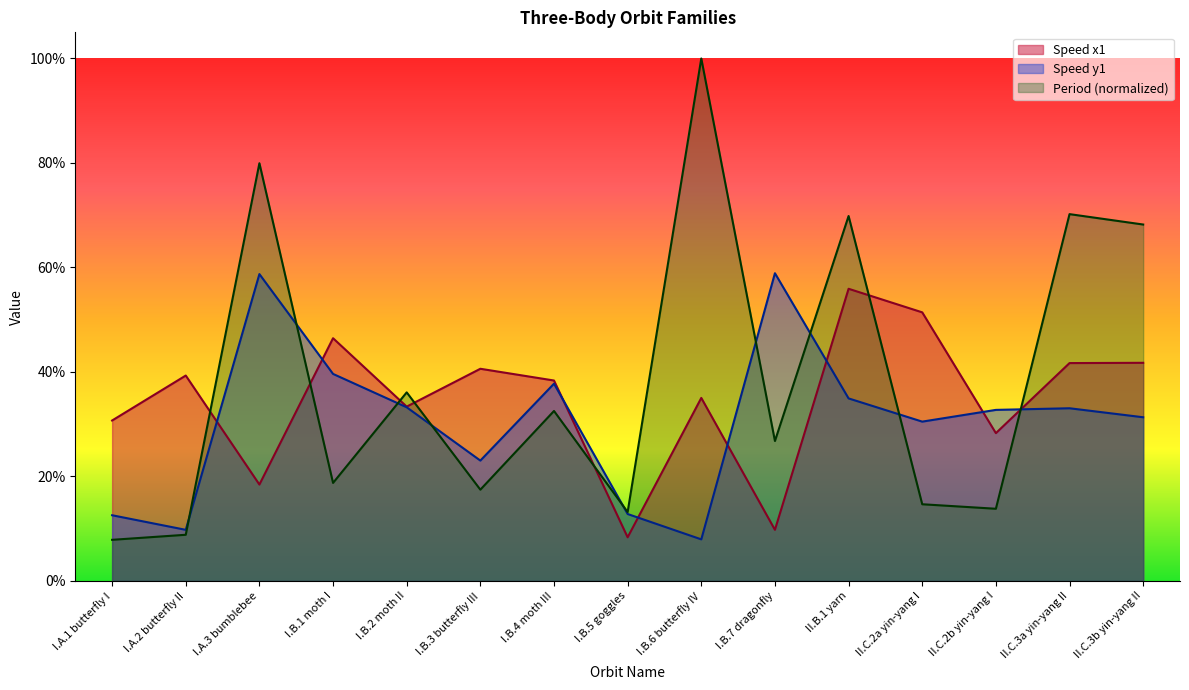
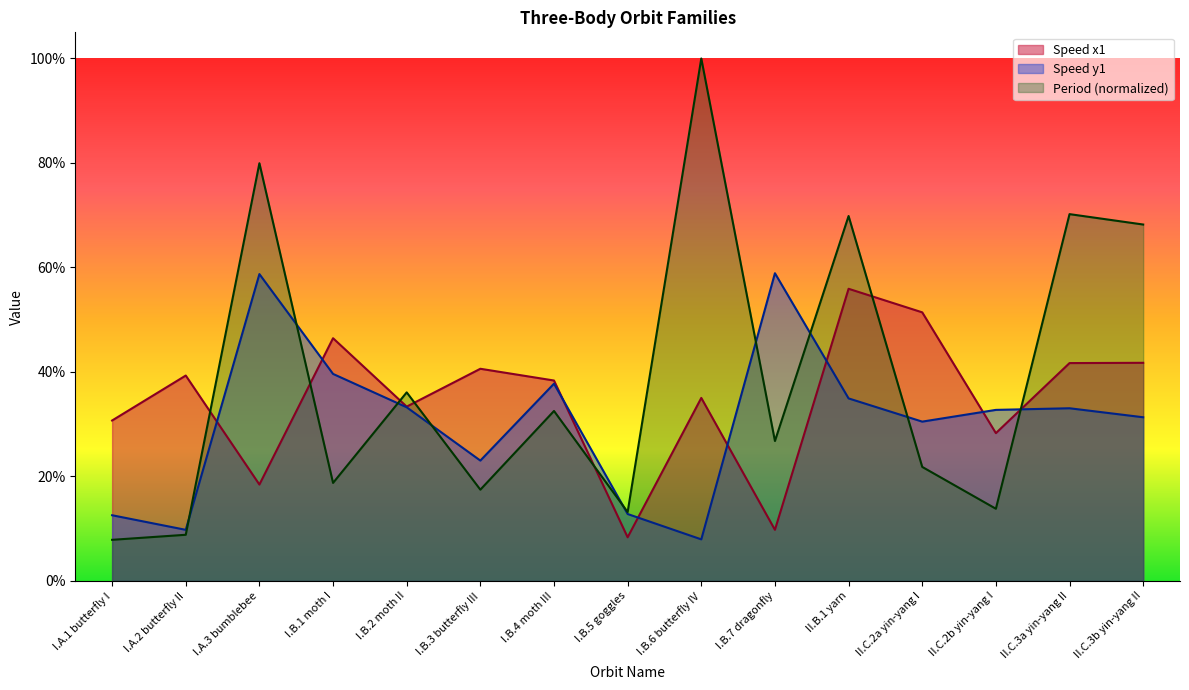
  {
    "Speed x1": {
      "I.A.1 butterfly I": "31%",
      "I.A.2 butterfly II": "39%",
      "I.A.3 bumblebee": "18%",
      "I.B.1 moth I": "46%",
      "I.B.3 butterfly III": "41%",
      "I.B.4 moth III": "38%",
      "I.B.5 goggles": "8%",
      "I.B.6 butterfly IV": "35%",
      "I.B.7 dragonfly": "10%",
      "II.B.1 yarn": "56%",
      "II.C.2a yin-yang I": "51%",
      "II.C.2b yin-yang I": "28%",
      "II.C.3a yin-yang II": "42%",
      "II.C.3b yin-yang II": "42%"
    },
    "Speed y1": {
      "I.A.1 butterfly I": "13%",
      "I.A.2 butterfly II": "10%",
      "I.A.3 bumblebee": "59%",
      "I.B.1 moth I": "40%",
      "I.B.3 butterfly III": "23%",
      "I.B.4 moth III": "38%",
      "I.B.6 butterfly IV": "8%",
      "I.B.7 dragonfly": "59%",
      "II.B.1 yarn": "35%",
      "II.C.2a yin-yang I": "30%",
      "II.C.2b yin-yang I": "33%",
      "II.C.3a yin-yang II": "33%",
      "II.C.3b yin-yang II": "31%"
    },
    "Period (normalized)": {
      "I.A.1 butterfly I": "8%",
      "I.A.2 butterfly II": "9%",
      "I.A.3 bumblebee": "80%",
      "I.B.1 moth I": "19%",
      "I.B.2 moth II": "36%",
      "I.B.3 butterfly III": "17%",
      "I.B.4 moth III": "33%",
      "I.B.6 butterfly IV": "100%",
      "I.B.7 dragonfly": "27%",
      "II.B.1 yarn": "70%",
-     "II.C.2a yin-yang I": "15%",
+     "II.C.2a yin-yang I": "22%",
      "II.C.2b yin-yang I": "14%",
      "II.C.3a yin-yang II": "70%",
      "II.C.3b yin-yang II": "68%"
    }
  }
